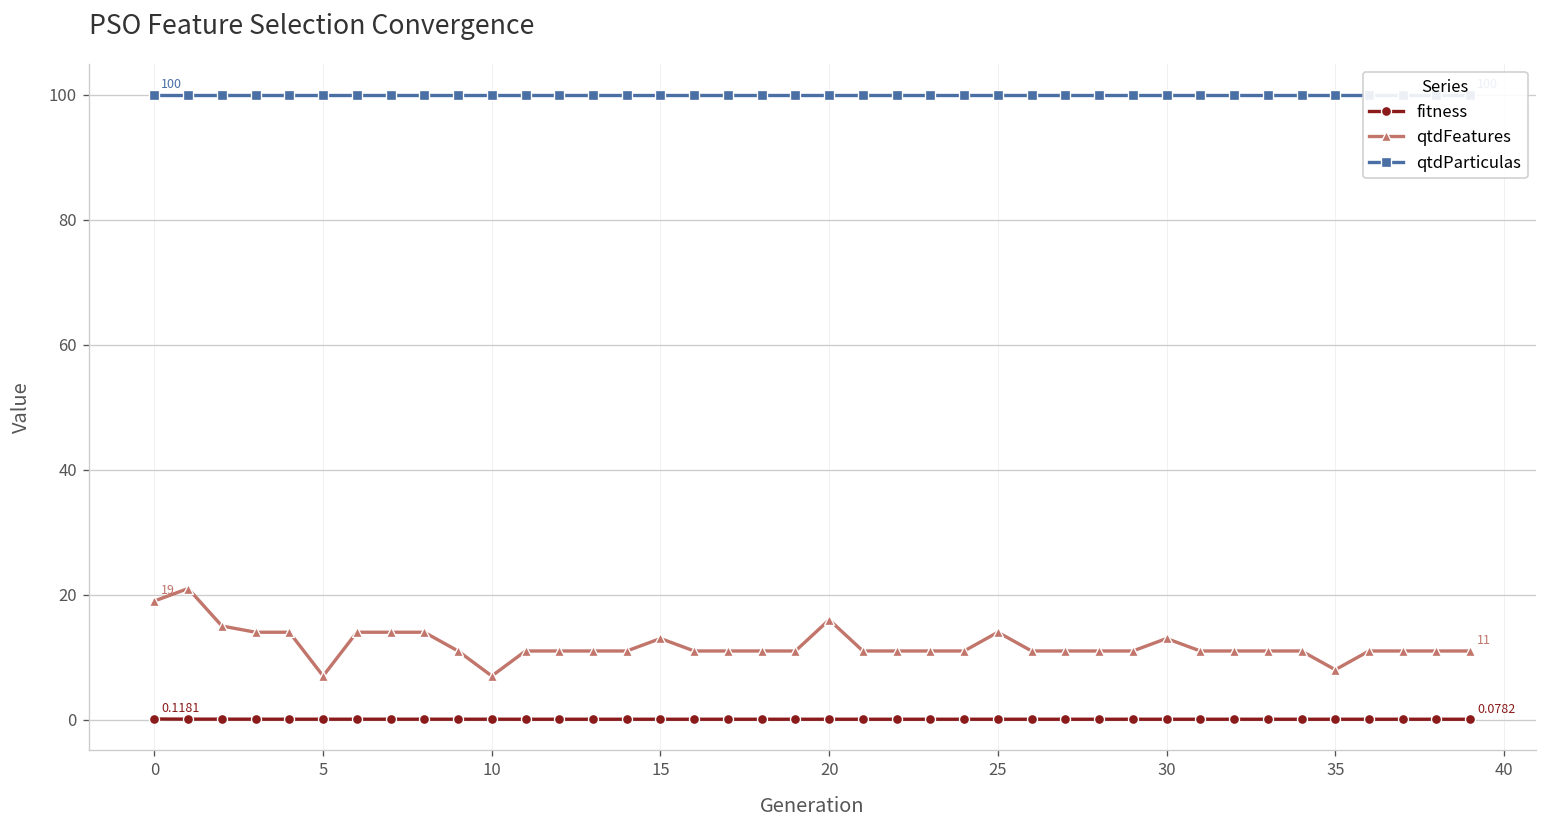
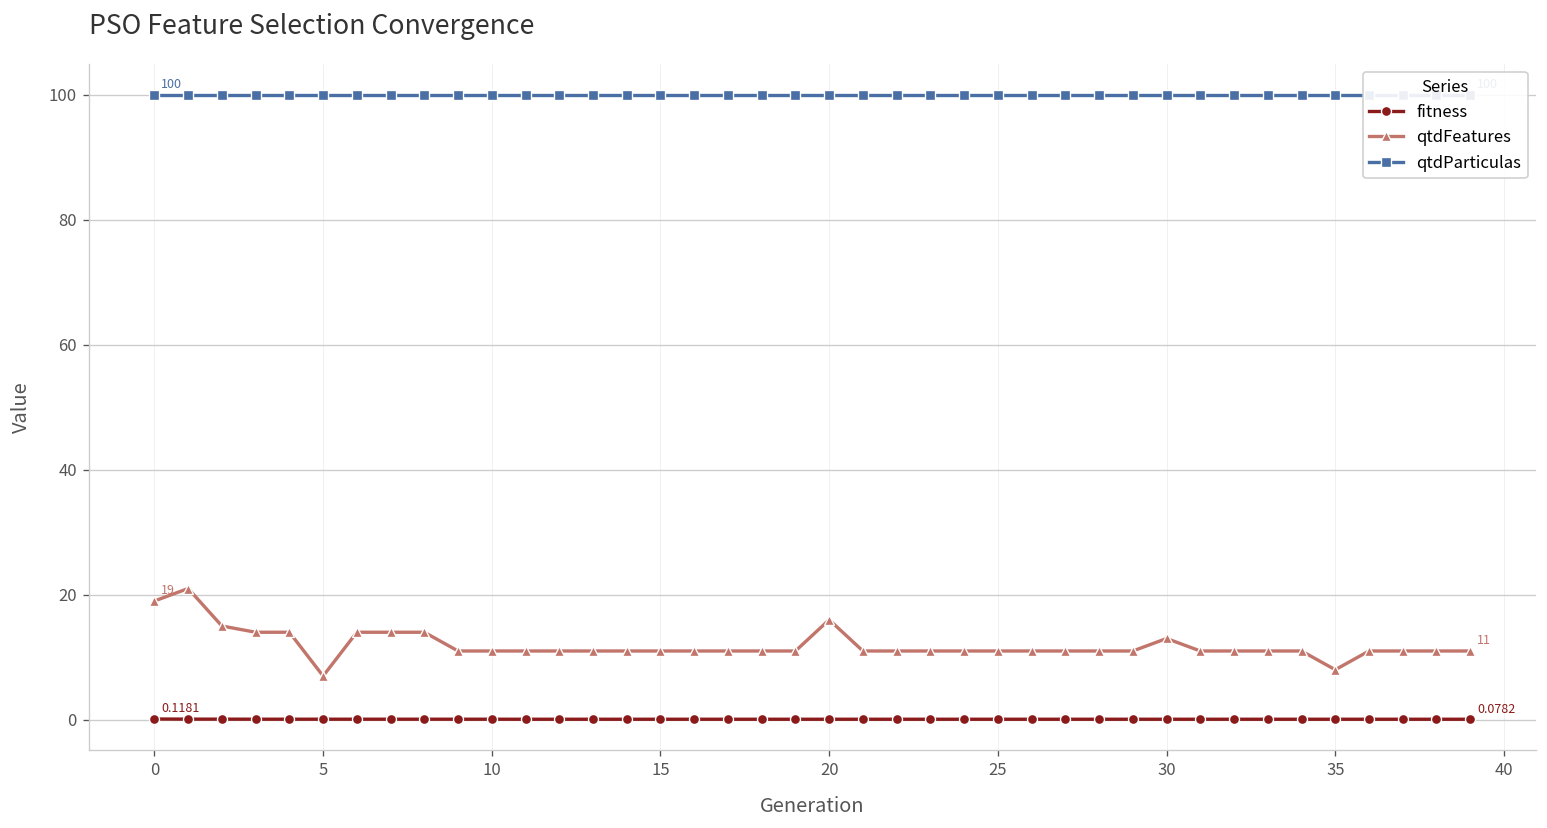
  {
    "fitness": {
      "0": 0.1181
    },
    "qtdFeatures": {
      "5": 7,
-     "10": 7,
-     "15": 13,
+     "10": 11,
+     "15": 11,
      "20": 16,
-     "25": 14,
+     "25": 11,
      "30": 13,
      "35": 8
    },
    "qtdParticulas": {
      "0": 100
    }
  }
